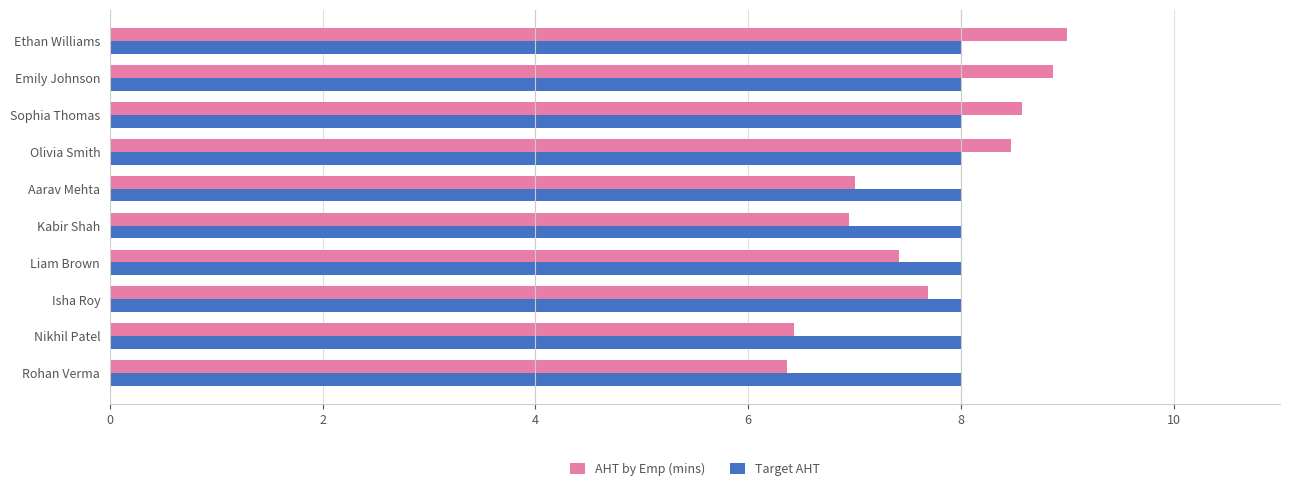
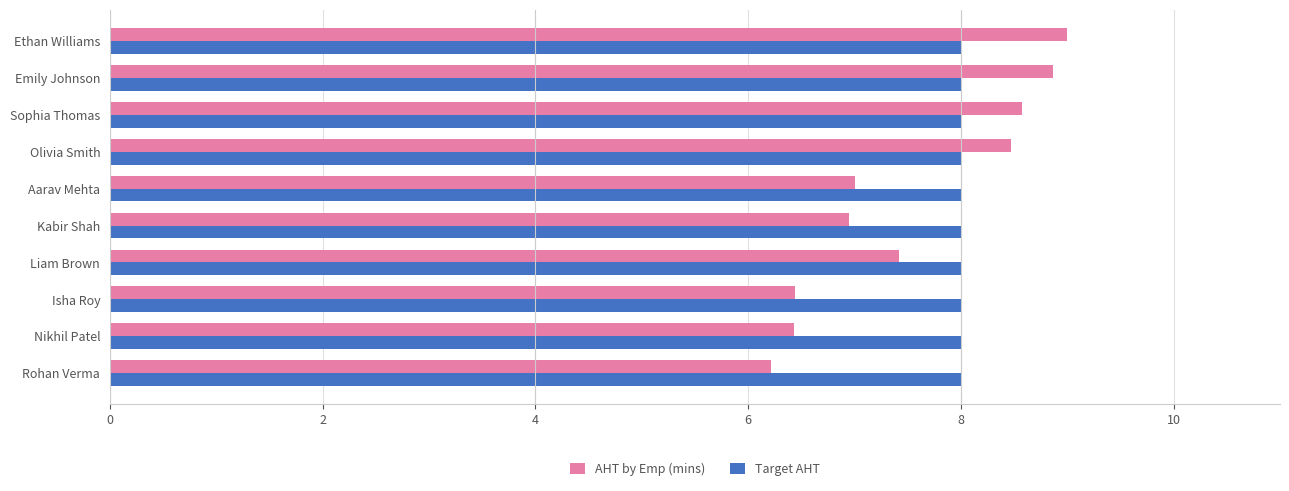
  {
    "AHT by Emp (mins)": {
      "Ethan Williams": 9.00,
      "Emily Johnson": 8.87,
      "Sophia Thomas": 8.57,
      "Olivia Smith": 8.47,
      "Aarav Mehta": 7.00,
      "Kabir Shah": 6.95,
      "Liam Brown": 7.42,
-     "Isha Roy": 7.69,
+     "Isha Roy": 6.44,
      "Nikhil Patel": 6.43,
-     "Rohan Verma": 6.36
+     "Rohan Verma": 6.22
    },
    "Target AHT": {
      "Ethan Williams": 8.00,
      "Emily Johnson": 8.00,
      "Sophia Thomas": 8.00,
      "Olivia Smith": 8.00,
      "Aarav Mehta": 8.00,
      "Kabir Shah": 8.00,
      "Liam Brown": 8.00,
      "Isha Roy": 8.00,
      "Nikhil Patel": 8.00,
      "Rohan Verma": 8.00
    }
  }
